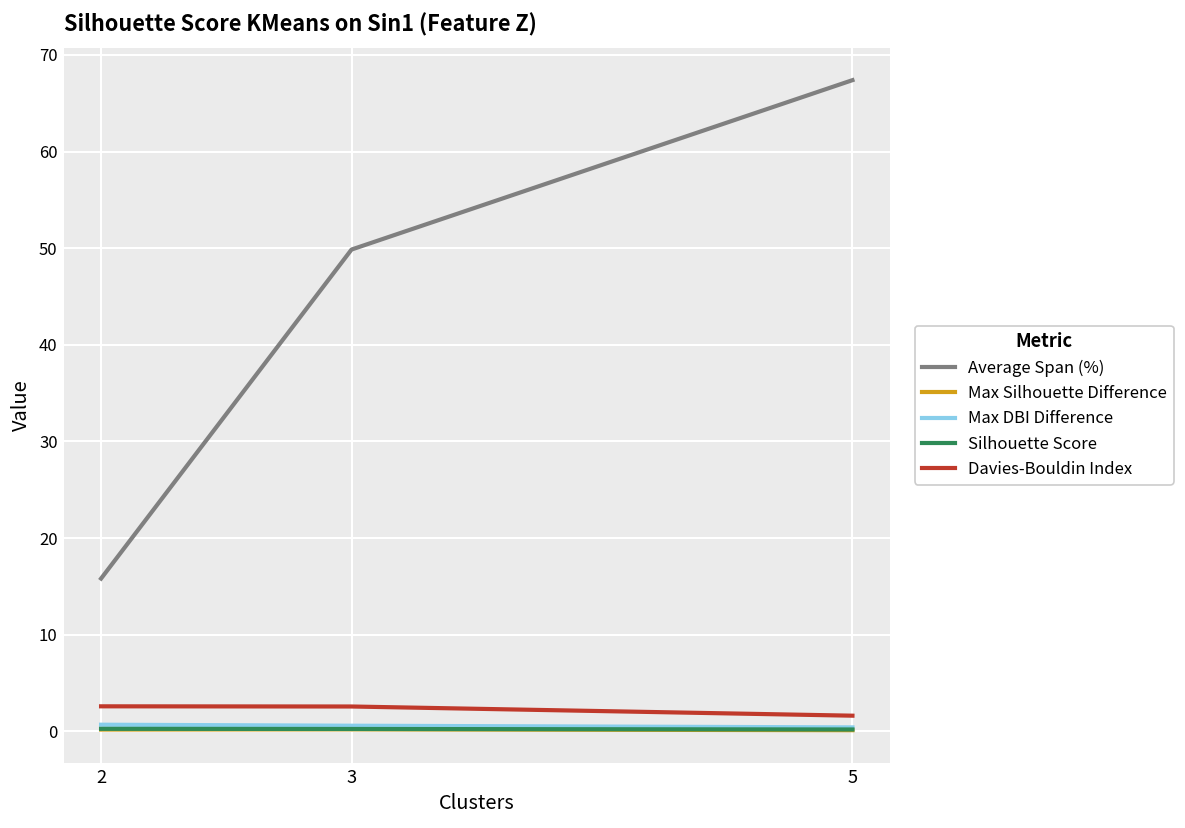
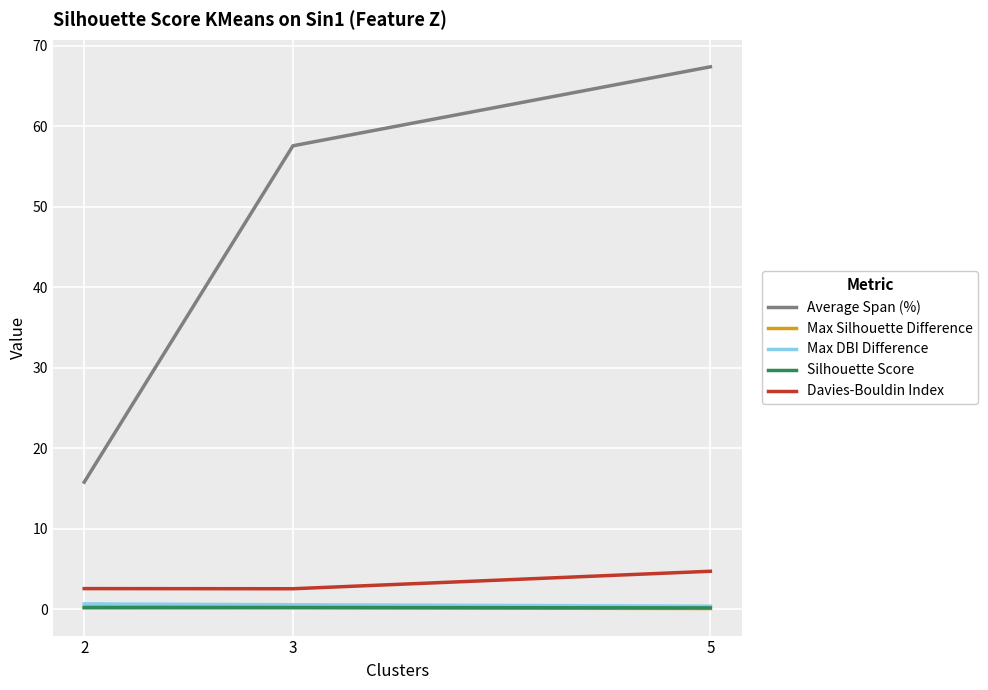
  {
    "Average Span (%)": {
      "2": 16,
-     "3": 50,
+     "3": 58,
      "5": 67
    },
    "Max DBI Difference": {
      "2": 1,
      "3": 1
    },
    "Davies-Bouldin Index": {
      "2": 3,
      "3": 3,
-     "5": 2
+     "5": 5
    }
  }
